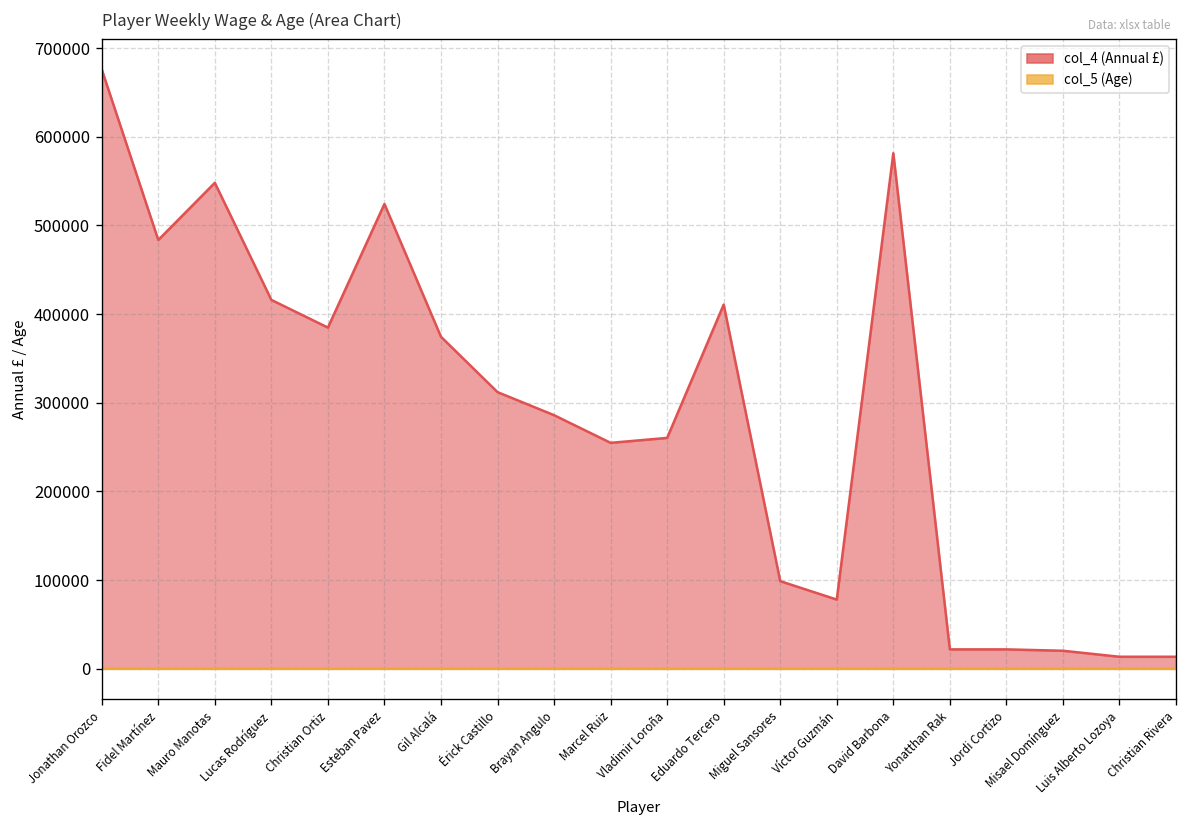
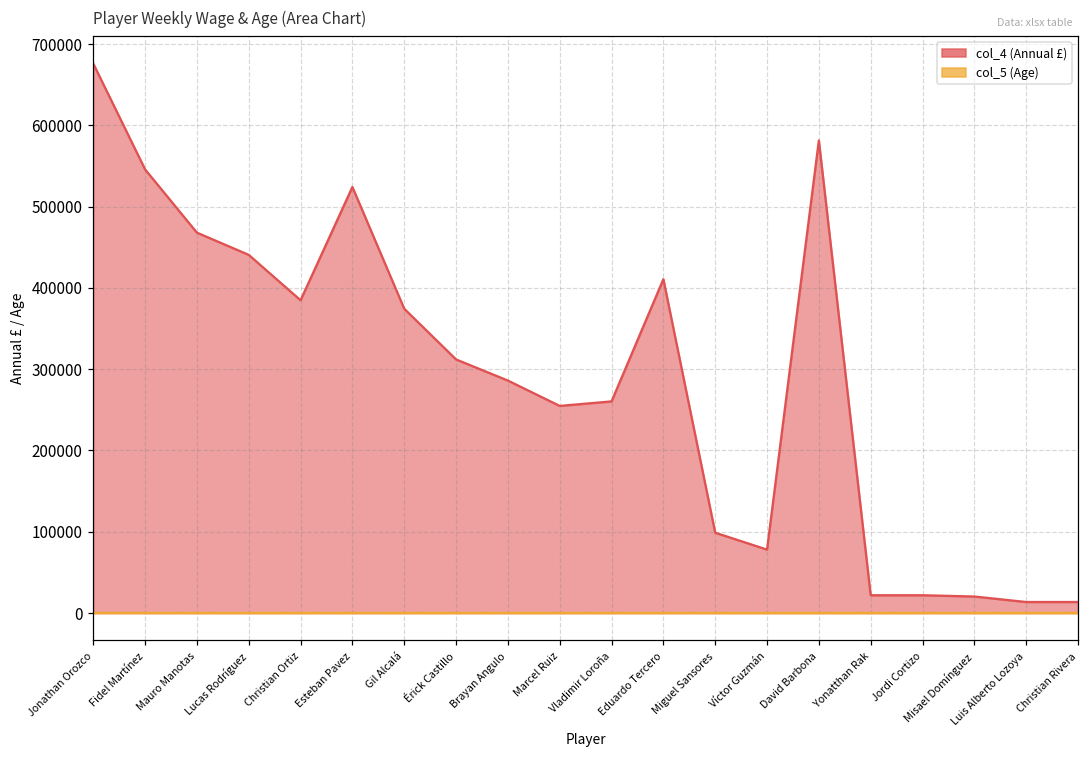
  {
    "col_4 (Annual £)": {
      "Jonathan Orozco": 680000,
-     "Fidel Martínez": 480000,
-     "Mauro Manotas": 550000,
-     "Lucas Rodríguez": 420000,
+     "Fidel Martínez": 550000,
+     "Mauro Manotas": 470000,
+     "Lucas Rodríguez": 440000,
      "Christian Ortiz": 380000,
      "Esteban Pavez": 520000,
      "Gil Alcalá": 370000,
      "Érick Castillo": 310000,
      "Brayan Angulo": 290000,
      "Marcel Ruiz": 250000,
      "Vladimir Loroña": 260000,
      "Eduardo Tercero": 410000,
      "Miguel Sansores": 100000,
      "Víctor Guzmán": 80000,
      "David Barbona": 580000,
      "Yonatthan Rak": 20000,
      "Jordi Cortizo": 20000,
      "Misael Domínguez": 20000,
      "Luis Alberto Lozoya": 10000,
      "Christian Rivera": 10000
    },
    "col_5 (Age)": {
      "Jonathan Orozco": 0,
      "Fidel Martínez": 0,
      "Mauro Manotas": 0,
      "Lucas Rodríguez": 0,
      "Christian Ortiz": 0,
      "Esteban Pavez": 0,
      "Gil Alcalá": 0,
      "Érick Castillo": 0,
      "Brayan Angulo": 0,
      "Marcel Ruiz": 0,
      "Vladimir Loroña": 0,
      "Eduardo Tercero": 0,
      "Miguel Sansores": 0,
      "Víctor Guzmán": 0,
      "David Barbona": 0,
      "Yonatthan Rak": 0,
      "Jordi Cortizo": 0,
      "Misael Domínguez": 0,
      "Luis Alberto Lozoya": 0,
      "Christian Rivera": 0
    }
  }
